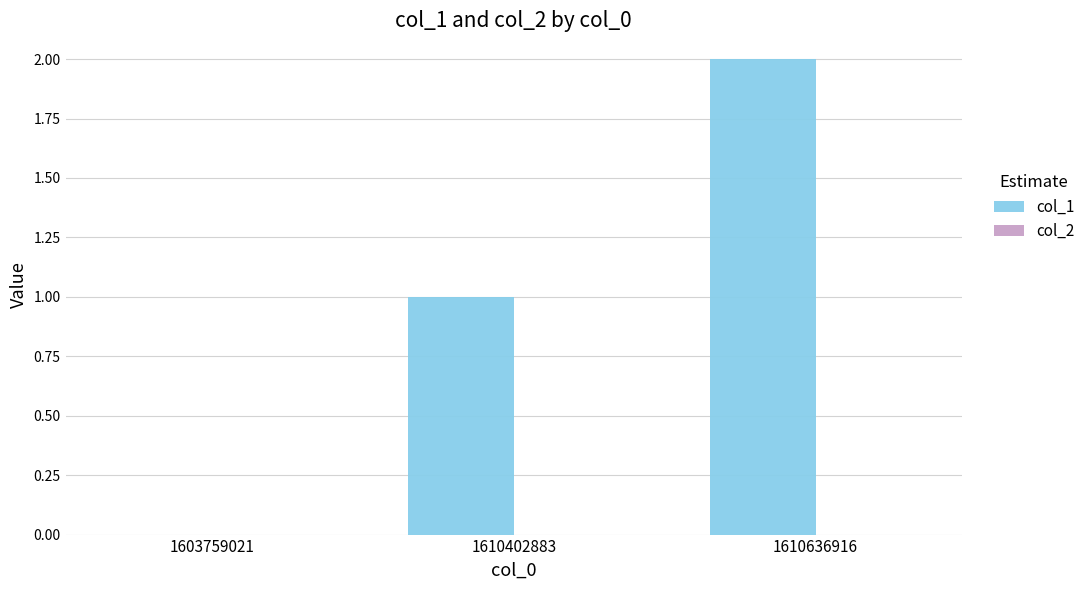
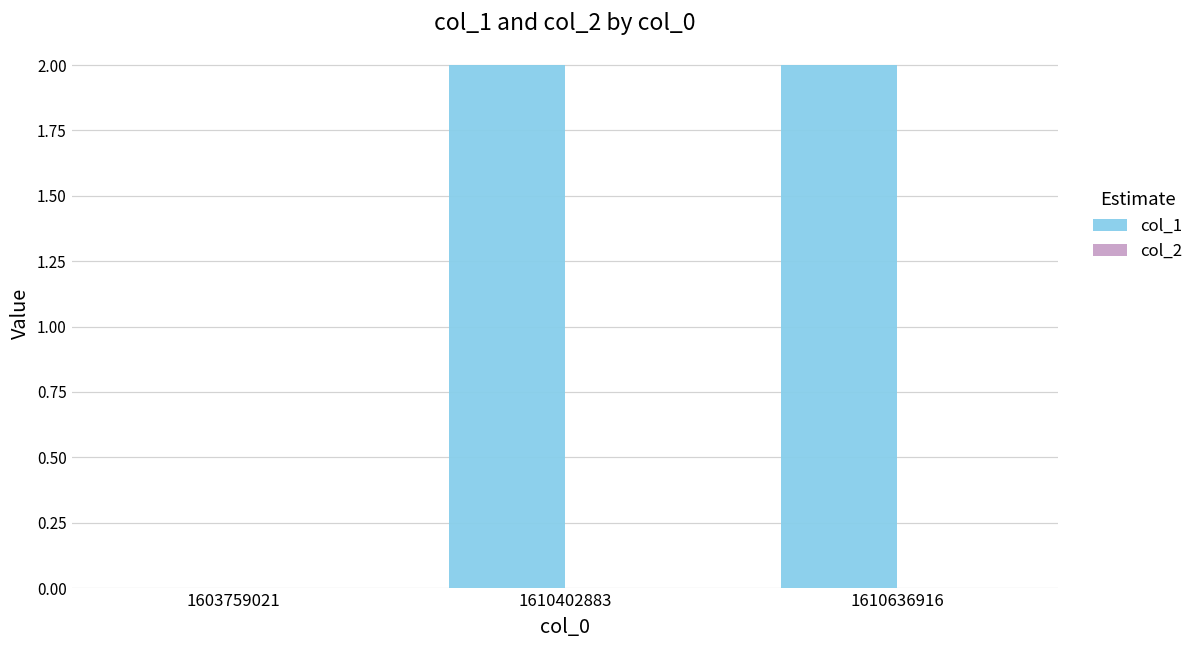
  {
    "col_1": {
      "1603759021": 0,
-     "1610402883": 1,
+     "1610402883": 2,
      "1610636916": 2
    },
    "col_2": {
      "1603759021": 0,
      "1610402883": 0,
      "1610636916": 0
    }
  }
